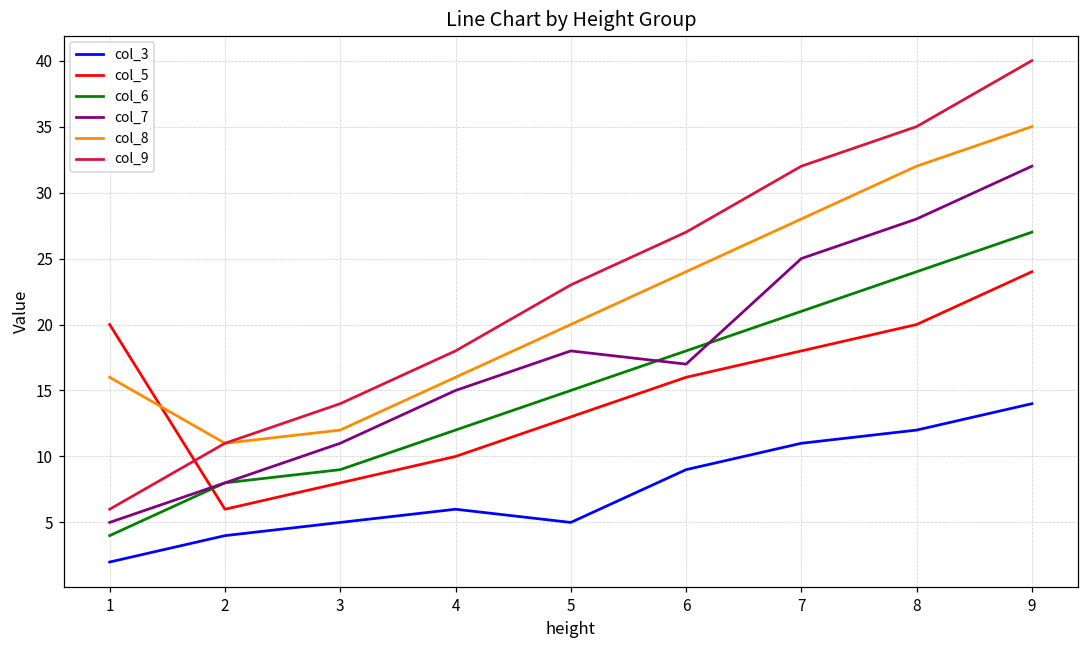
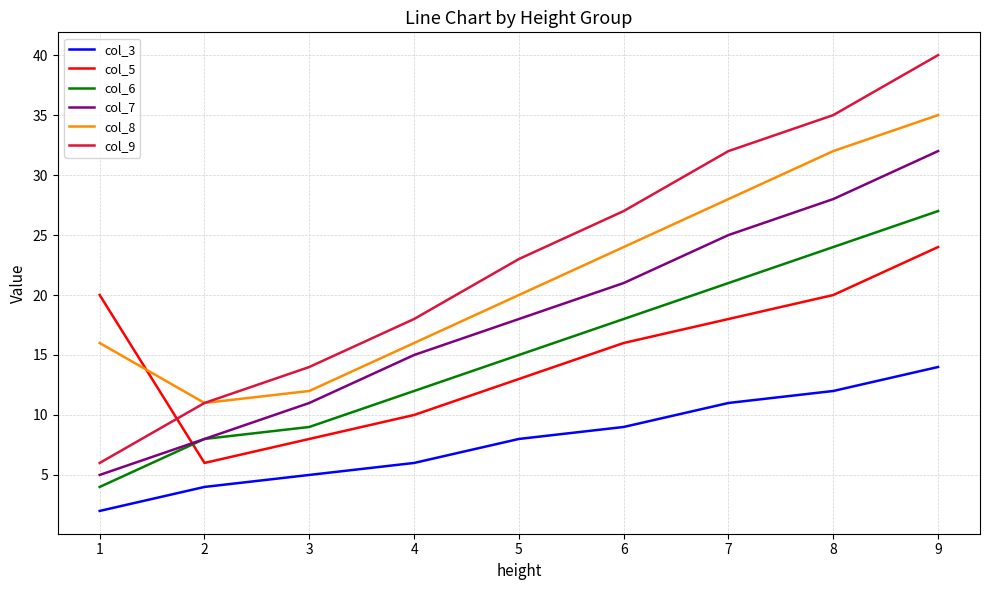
  {
    "col_3": {
      "1": 2,
      "2": 4,
      "3": 5,
      "4": 6,
-     "5": 5,
+     "5": 8,
      "6": 9,
      "7": 11,
      "8": 12,
      "9": 14
    },
    "col_5": {
      "1": 20,
      "2": 6,
      "3": 8,
      "4": 10,
      "5": 13,
      "6": 16,
      "7": 18,
      "8": 20,
      "9": 24
    },
    "col_6": {
      "1": 4,
      "3": 9,
      "4": 12,
      "5": 15,
      "6": 18,
      "7": 21,
      "8": 24,
      "9": 27
    },
    "col_7": {
      "1": 5,
      "3": 11,
      "4": 15,
      "5": 18,
-     "6": 17,
+     "6": 21,
      "7": 25,
      "8": 28,
      "9": 32
    },
    "col_8": {
      "1": 16,
      "3": 12,
      "4": 16,
      "5": 20,
      "6": 24,
      "7": 28,
      "8": 32,
      "9": 35
    },
    "col_9": {
      "1": 6,
      "3": 14,
      "4": 18,
      "5": 23,
      "6": 27,
      "7": 32,
      "8": 35,
      "9": 40
    }
  }
